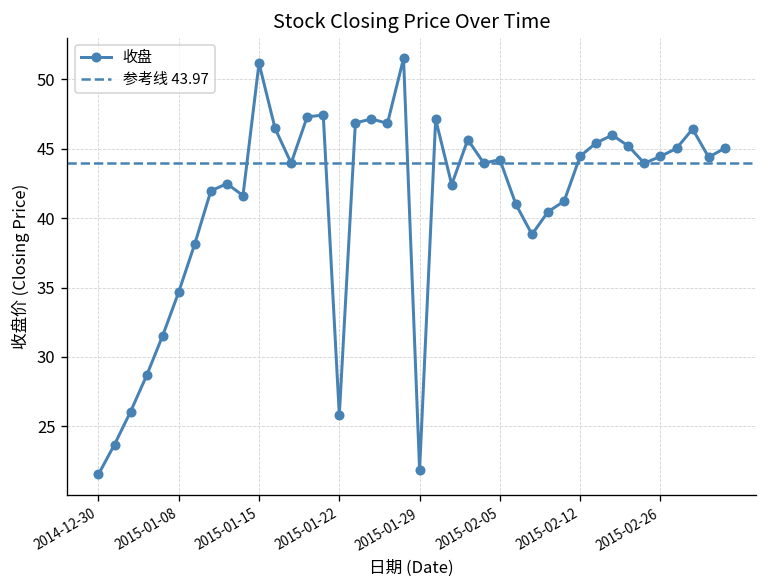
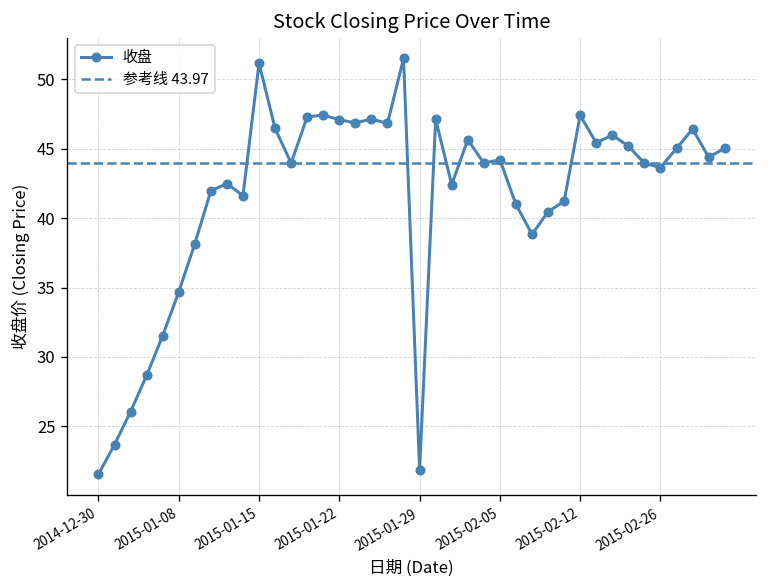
  {
    "2014-12-30": 21.5,
    "2015-01-08": 34.7,
    "2015-01-15": 51.2,
-   "2015-01-22": 25.8,
+   "2015-01-22": 47.1,
    "2015-01-29": 21.8,
    "2015-02-05": 44.2,
-   "2015-02-12": 44.5,
-   "2015-02-26": 44.5
+   "2015-02-12": 47.4,
+   "2015-02-26": 43.7
  }
